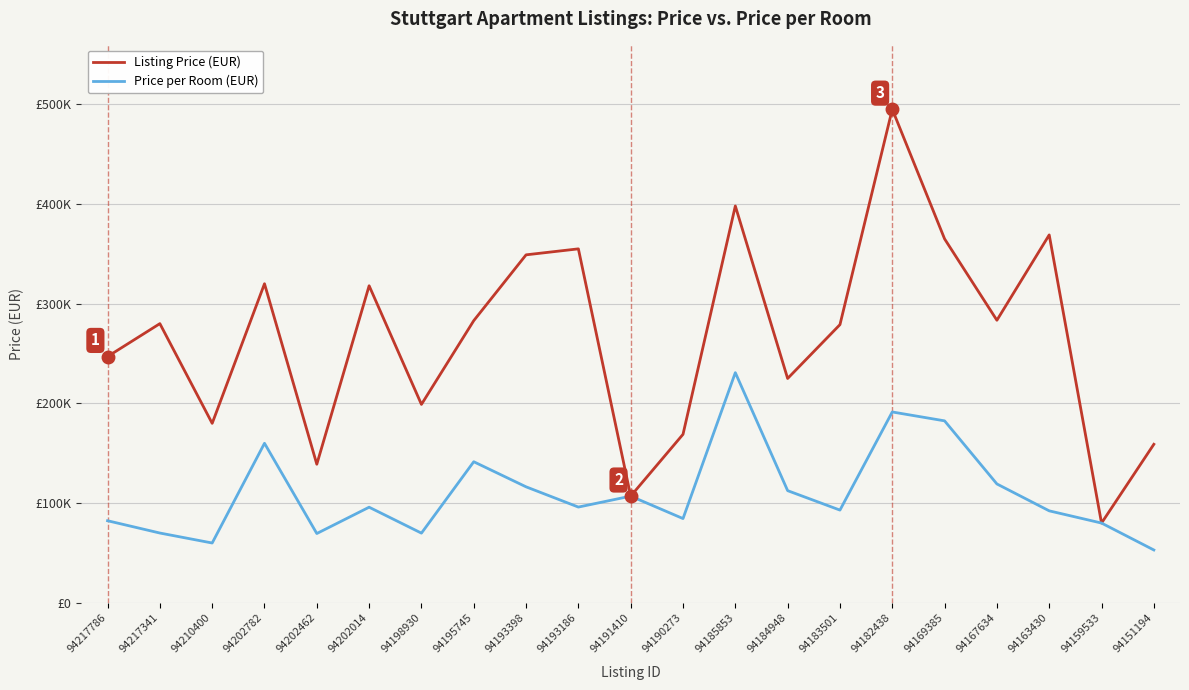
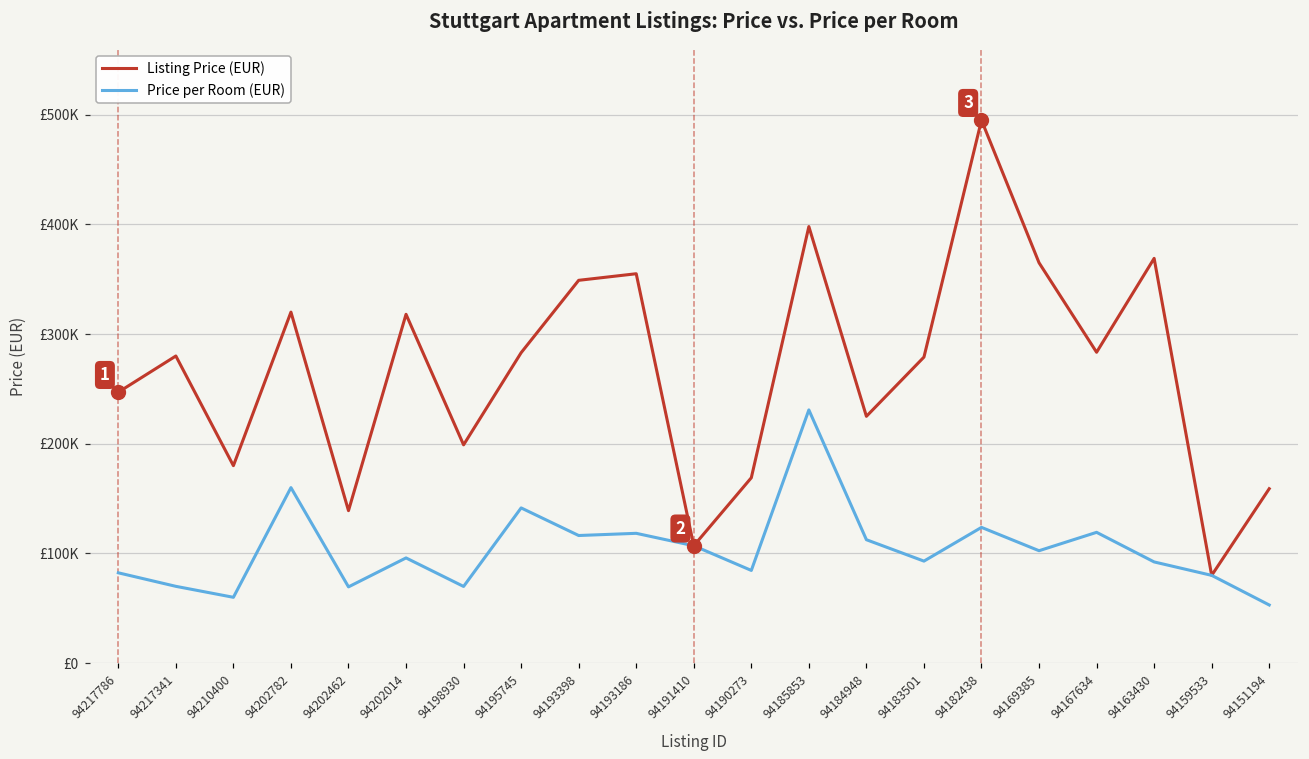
  {
    "Price per Room (EUR)": {
      "94217786": "£80000",
      "94217341": "£70000",
      "94210400": "£60000",
      "94202782": "£160000",
      "94202462": "£70000",
      "94202014": "£100000",
      "94198930": "£70000",
      "94195745": "£140000",
      "94193398": "£120000",
-     "94193186": "£100000",
+     "94193186": "£120000",
      "94190273": "£80000",
      "94185853": "£230000",
      "94184948": "£110000",
      "94183501": "£90000",
-     "94182438": "£190000",
-     "94169385": "£180000",
+     "94182438": "£120000",
+     "94169385": "£100000",
      "94167634": "£120000",
      "94163430": "£90000",
      "94151194": "£50000"
    }
  }
